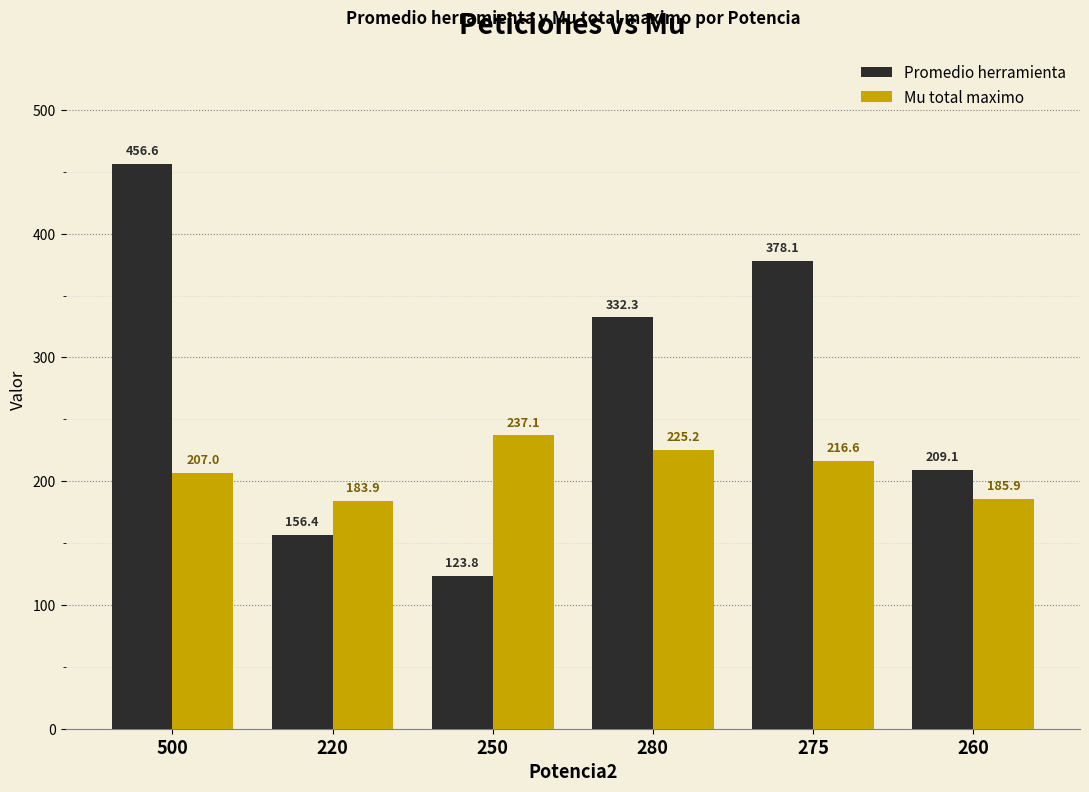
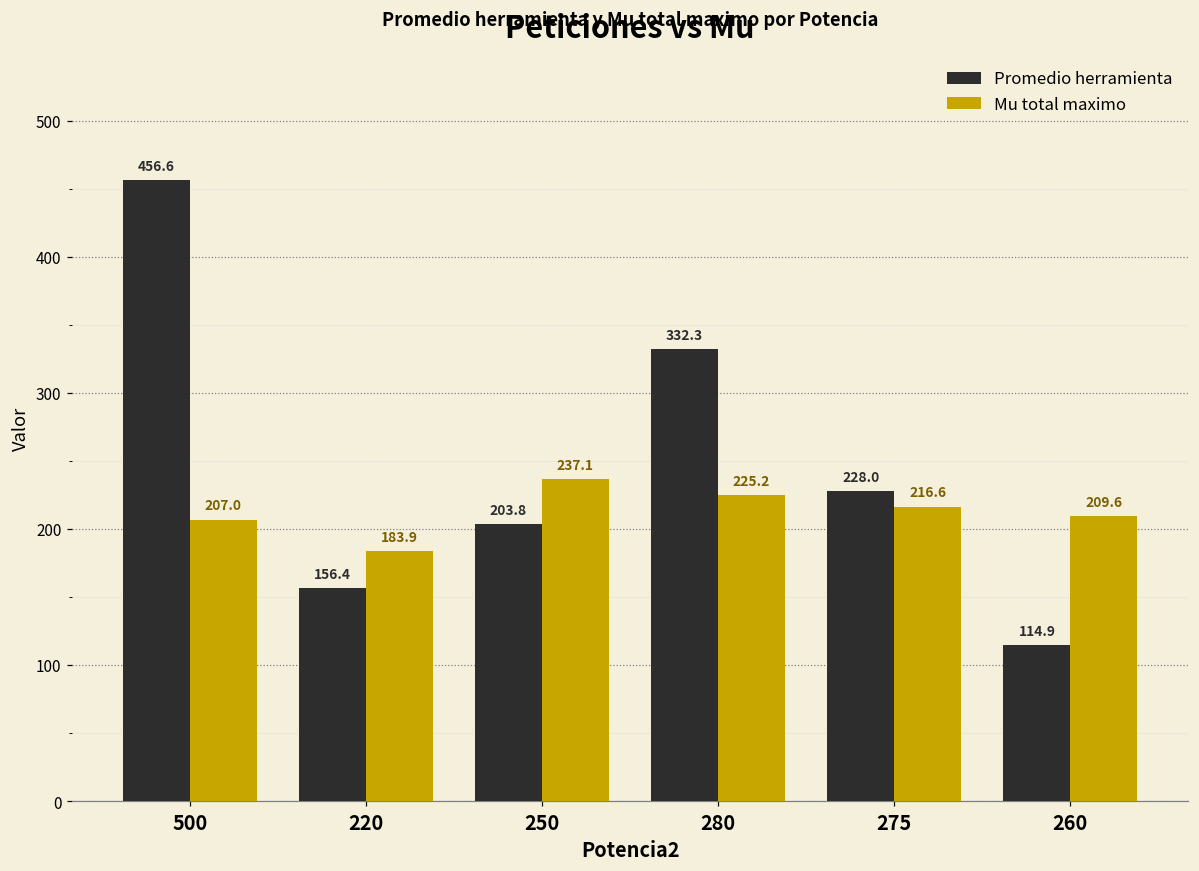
  {
    "Promedio herramienta": {
      "500": 456.6,
      "220": 156.4,
-     "250": 123.8,
+     "250": 203.8,
      "280": 332.3,
-     "275": 378.1,
-     "260": 209.1
+     "275": 228.0,
+     "260": 114.9
    },
    "Mu total maximo": {
      "500": 207.0,
      "220": 183.9,
      "250": 237.1,
      "280": 225.2,
      "275": 216.6,
-     "260": 185.9
+     "260": 209.6
    }
  }
